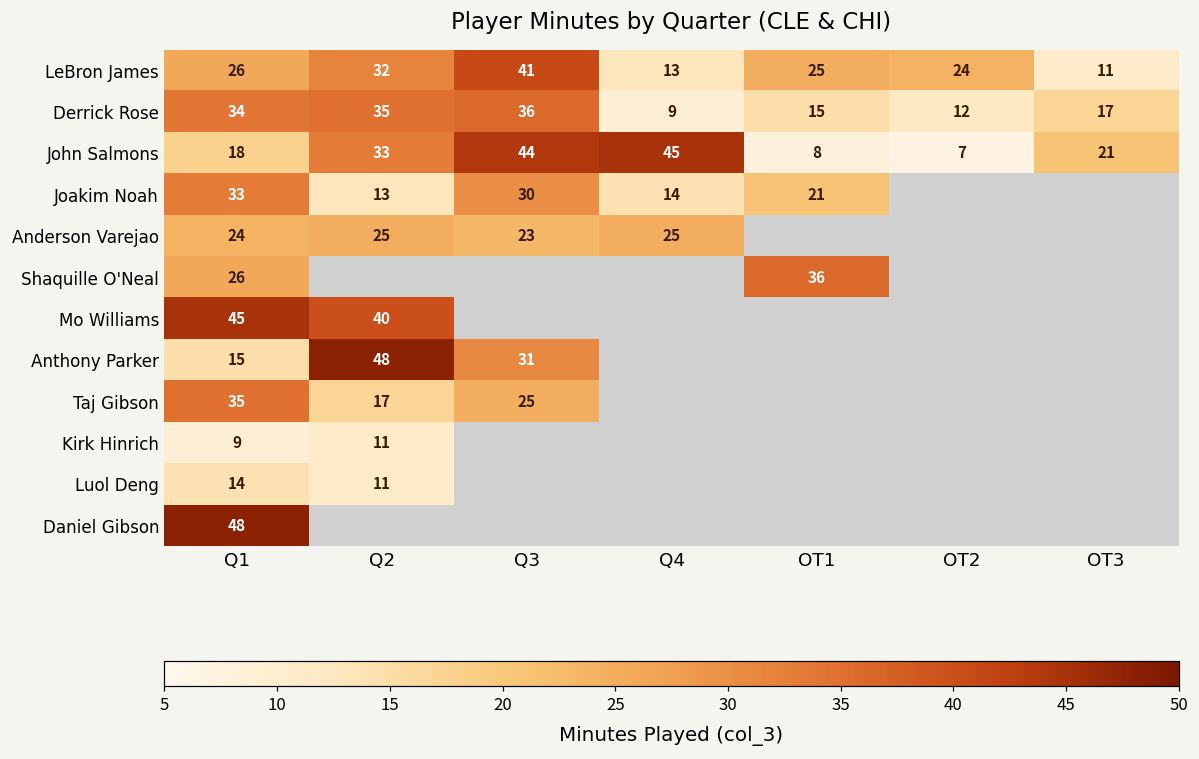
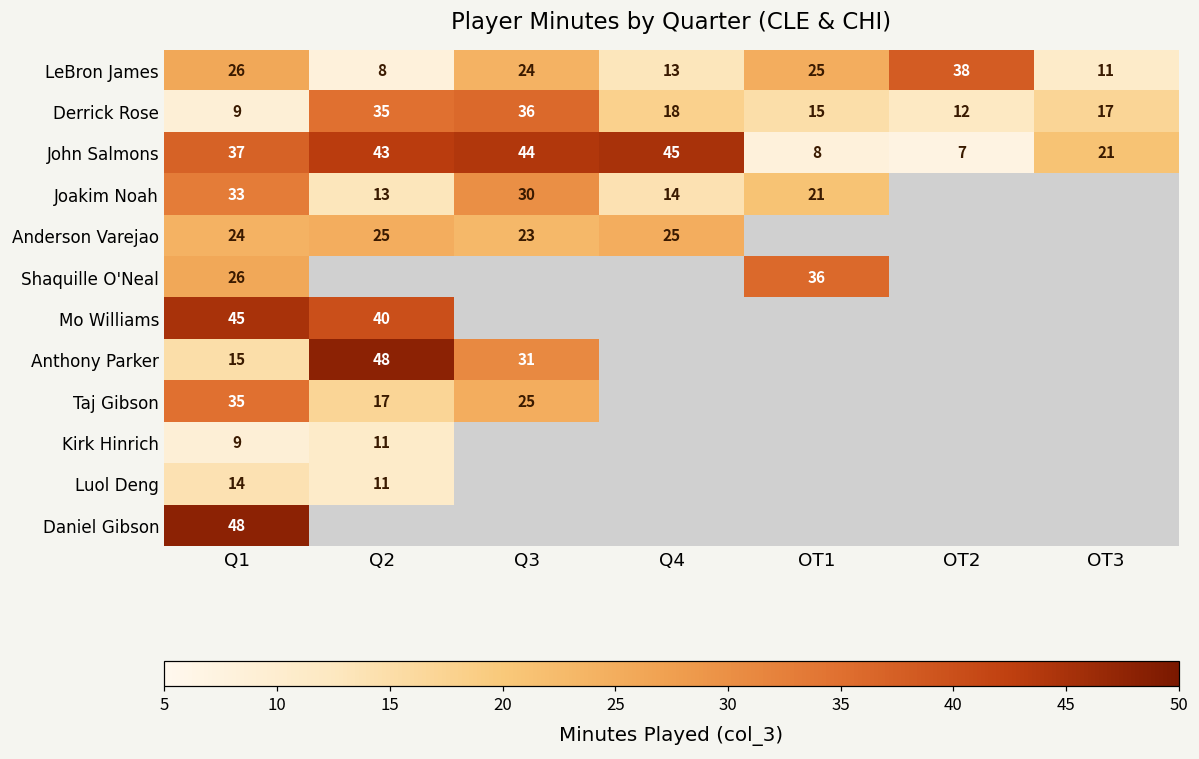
  {
    "LeBron James": {
      "Q1": 26,
-     "Q2": 32,
-     "Q3": 41,
+     "Q2": 8,
+     "Q3": 24,
      "Q4": 13,
      "OT1": 25,
-     "OT2": 24,
+     "OT2": 38,
      "OT3": 11
    },
    "Derrick Rose": {
-     "Q1": 34,
+     "Q1": 9,
      "Q2": 35,
      "Q3": 36,
-     "Q4": 9,
+     "Q4": 18,
      "OT1": 15,
      "OT2": 12,
      "OT3": 17
    },
    "John Salmons": {
-     "Q1": 18,
-     "Q2": 33,
+     "Q1": 37,
+     "Q2": 43,
      "Q3": 44,
      "Q4": 45,
      "OT1": 8,
      "OT2": 7,
      "OT3": 21
    },
    "Joakim Noah": {
      "Q1": 33,
      "Q2": 13,
      "Q3": 30,
      "Q4": 14,
      "OT1": 21
    },
    "Anderson Varejao": {
      "Q1": 24,
      "Q2": 25,
      "Q3": 23,
      "Q4": 25
    },
    "Shaquille O'Neal": {
      "Q1": 26,
      "OT1": 36
    },
    "Mo Williams": {
      "Q1": 45,
      "Q2": 40
    },
    "Anthony Parker": {
      "Q1": 15,
      "Q2": 48,
      "Q3": 31
    },
    "Taj Gibson": {
      "Q1": 35,
      "Q2": 17,
      "Q3": 25
    },
    "Kirk Hinrich": {
      "Q1": 9,
      "Q2": 11
    },
    "Luol Deng": {
      "Q1": 14,
      "Q2": 11
    },
    "Daniel Gibson": {
      "Q1": 48
    }
  }
